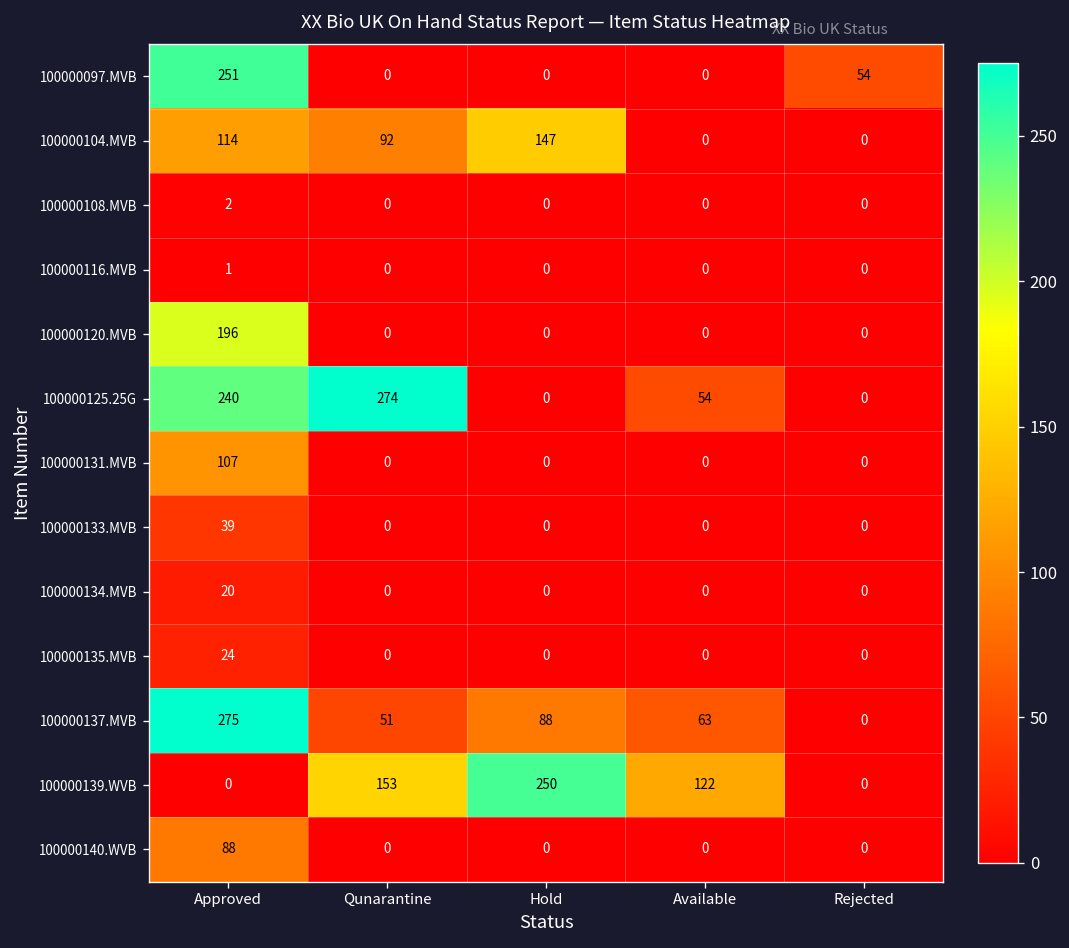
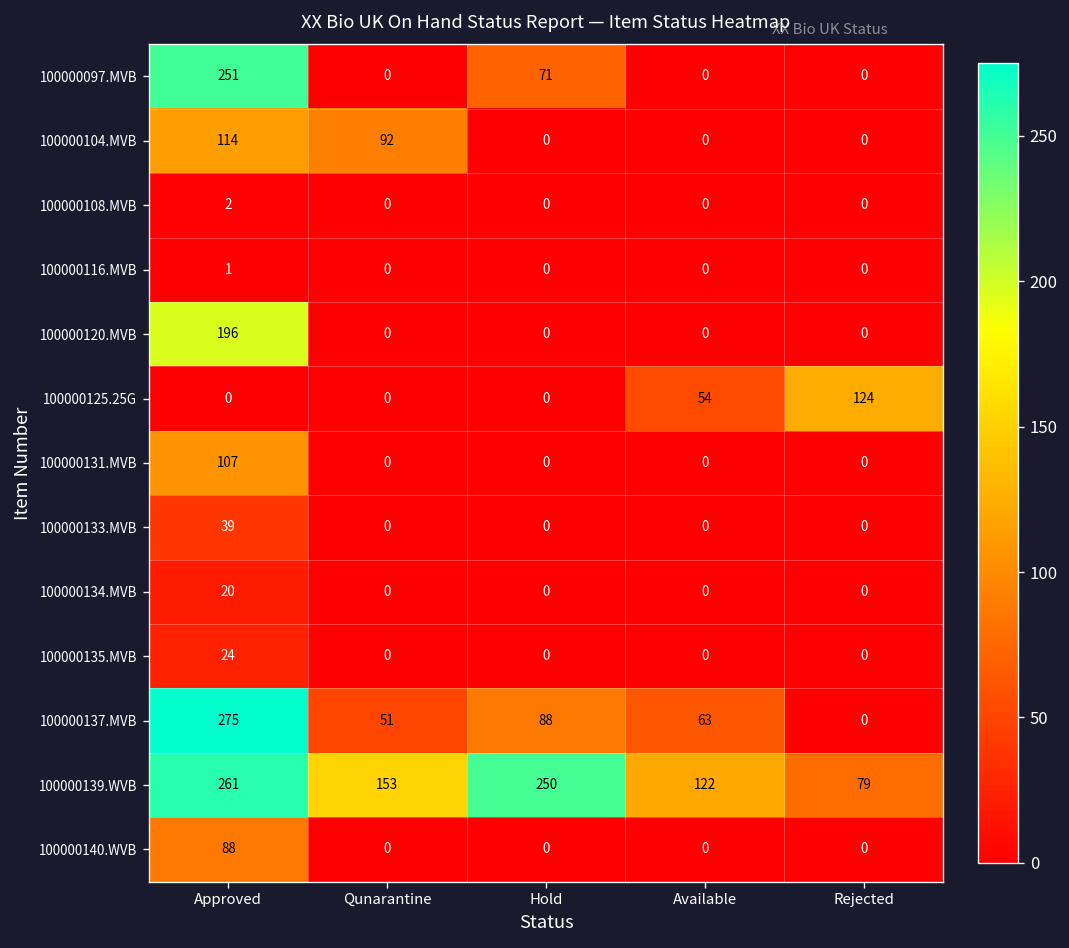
  {
    "100000097.MVB": {
      "Approved": 251,
      "Qunarantine": 0,
-     "Hold": 0,
+     "Hold": 71,
      "Available": 0,
-     "Rejected": 54
+     "Rejected": 0
    },
    "100000104.MVB": {
      "Approved": 114,
      "Qunarantine": 92,
-     "Hold": 147,
+     "Hold": 0,
      "Available": 0,
      "Rejected": 0
    },
    "100000108.MVB": {
      "Approved": 2,
      "Qunarantine": 0,
      "Hold": 0,
      "Available": 0,
      "Rejected": 0
    },
    "100000116.MVB": {
      "Approved": 1,
      "Qunarantine": 0,
      "Hold": 0,
      "Available": 0,
      "Rejected": 0
    },
    "100000120.MVB": {
      "Approved": 196,
      "Qunarantine": 0,
      "Hold": 0,
      "Available": 0,
      "Rejected": 0
    },
    "100000125.25G": {
-     "Approved": 240,
-     "Qunarantine": 274,
+     "Approved": 0,
+     "Qunarantine": 0,
      "Hold": 0,
      "Available": 54,
-     "Rejected": 0
+     "Rejected": 124
    },
    "100000131.MVB": {
      "Approved": 107,
      "Qunarantine": 0,
      "Hold": 0,
      "Available": 0,
      "Rejected": 0
    },
    "100000133.MVB": {
      "Approved": 39,
      "Qunarantine": 0,
      "Hold": 0,
      "Available": 0,
      "Rejected": 0
    },
    "100000134.MVB": {
      "Approved": 20,
      "Qunarantine": 0,
      "Hold": 0,
      "Available": 0,
      "Rejected": 0
    },
    "100000135.MVB": {
      "Approved": 24,
      "Qunarantine": 0,
      "Hold": 0,
      "Available": 0,
      "Rejected": 0
    },
    "100000137.MVB": {
      "Approved": 275,
      "Qunarantine": 51,
      "Hold": 88,
      "Available": 63,
      "Rejected": 0
    },
    "100000139.WVB": {
-     "Approved": 0,
+     "Approved": 261,
      "Qunarantine": 153,
      "Hold": 250,
      "Available": 122,
-     "Rejected": 0
+     "Rejected": 79
    },
    "100000140.WVB": {
      "Approved": 88,
      "Qunarantine": 0,
      "Hold": 0,
      "Available": 0,
      "Rejected": 0
    }
  }
